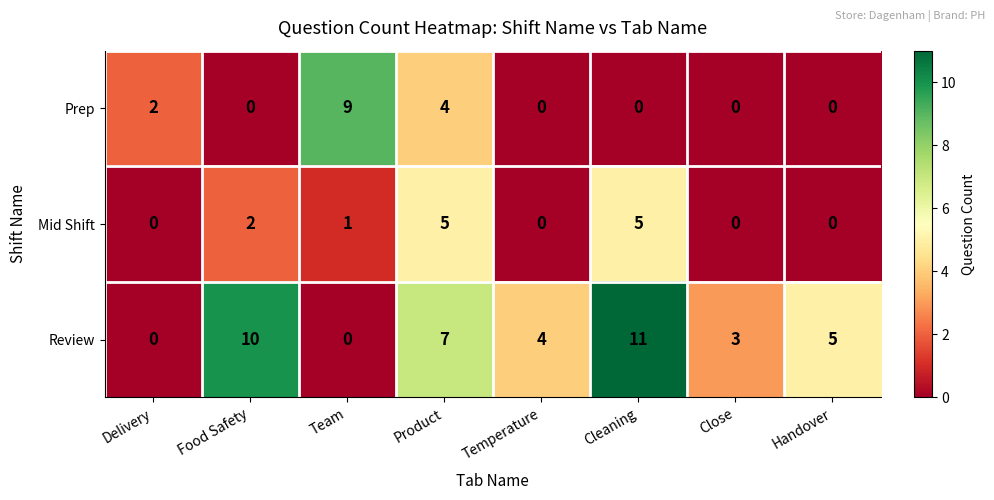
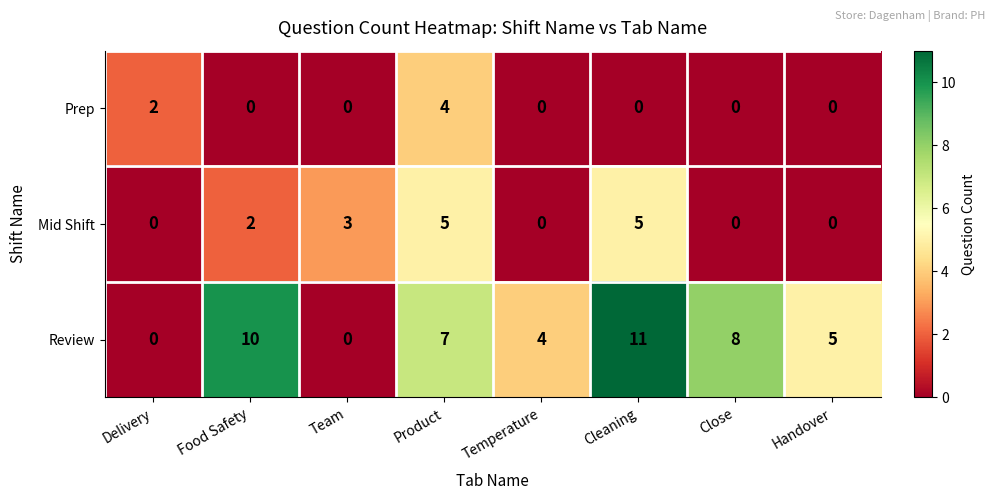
  {
    "Prep": {
      "Delivery": 2,
      "Food Safety": 0,
-     "Team": 9,
+     "Team": 0,
      "Product": 4,
      "Temperature": 0,
      "Cleaning": 0,
      "Close": 0,
      "Handover": 0
    },
    "Mid Shift": {
      "Delivery": 0,
      "Food Safety": 2,
-     "Team": 1,
+     "Team": 3,
      "Product": 5,
      "Temperature": 0,
      "Cleaning": 5,
      "Close": 0,
      "Handover": 0
    },
    "Review": {
      "Delivery": 0,
      "Food Safety": 10,
      "Team": 0,
      "Product": 7,
      "Temperature": 4,
      "Cleaning": 11,
-     "Close": 3,
+     "Close": 8,
      "Handover": 5
    }
  }
